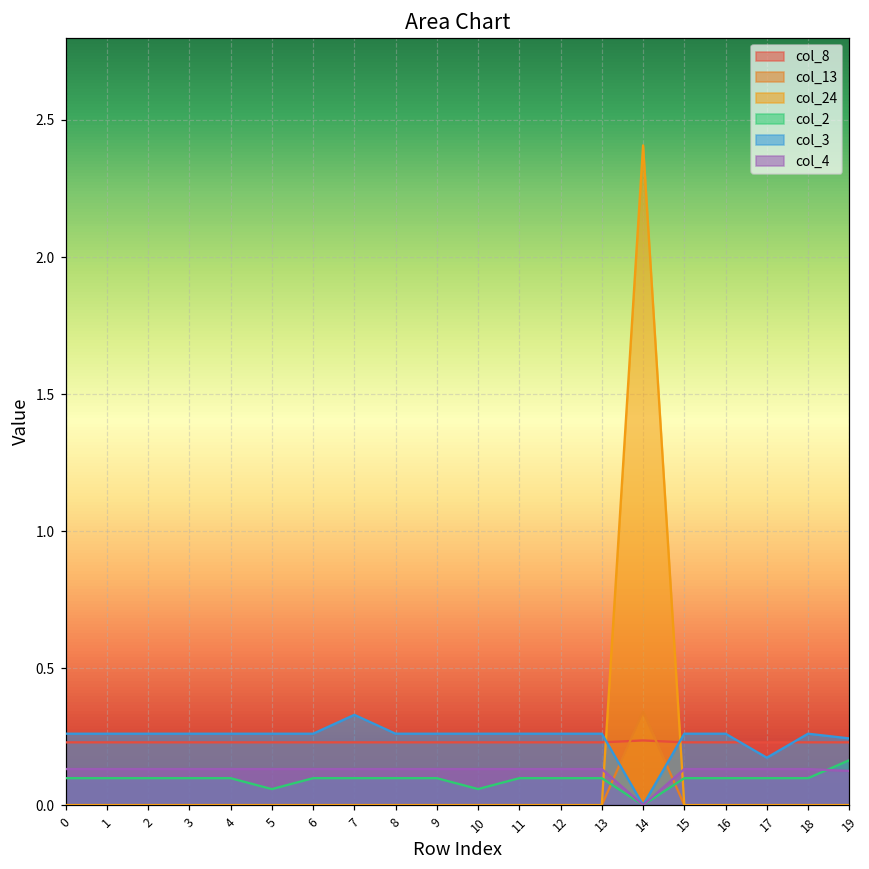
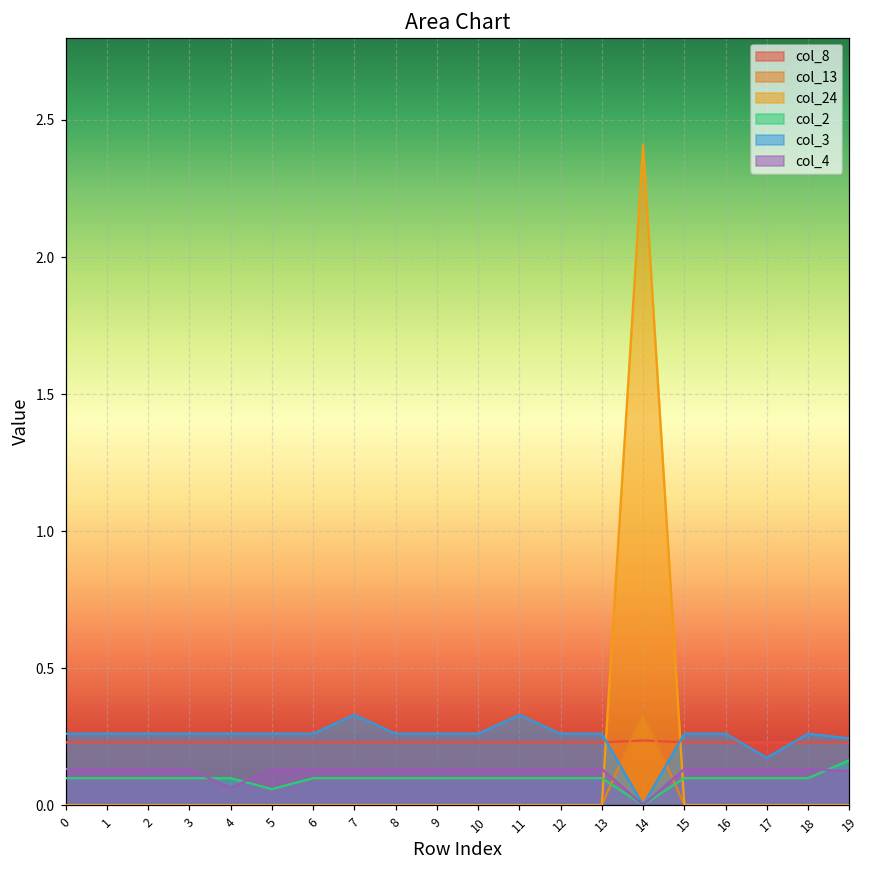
  {
    "col_2": {
      "0": 0.10,
      "1": 0.10,
      "2": 0.10,
      "3": 0.10,
      "4": 0.10,
      "5": 0.06,
      "6": 0.10,
      "7": 0.10,
      "8": 0.10,
      "9": 0.10,
-     "10": 0.06,
+     "10": 0.10,
      "11": 0.10,
      "12": 0.10,
      "13": 0.10,
      "15": 0.10,
      "16": 0.10,
      "17": 0.10,
      "18": 0.10,
      "19": 0.16
    },
    "col_3": {
      "0": 0.26,
      "1": 0.26,
      "2": 0.26,
      "3": 0.26,
      "4": 0.26,
      "5": 0.26,
      "6": 0.26,
      "7": 0.33,
      "8": 0.26,
      "9": 0.26,
      "10": 0.26,
-     "11": 0.26,
+     "11": 0.33,
      "12": 0.26,
      "13": 0.26,
      "15": 0.26,
      "16": 0.26,
      "17": 0.17,
      "18": 0.26,
      "19": 0.24
    },
    "col_4": {
      "0": 0.13,
      "1": 0.13,
      "2": 0.13,
      "3": 0.13,
-     "4": 0.13,
+     "4": 0.06,
      "5": 0.13,
      "6": 0.13,
      "7": 0.13,
      "8": 0.13,
      "9": 0.13,
      "10": 0.13,
      "11": 0.13,
      "12": 0.13,
      "13": 0.13,
      "15": 0.13,
      "16": 0.13,
      "17": 0.13,
      "18": 0.13,
      "19": 0.12
    }
  }
